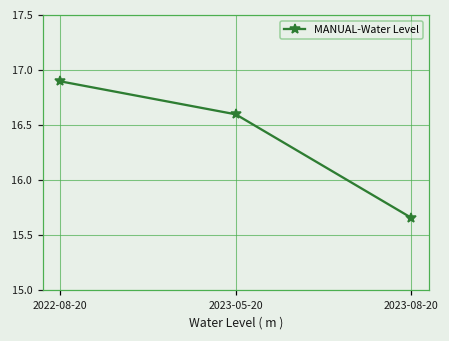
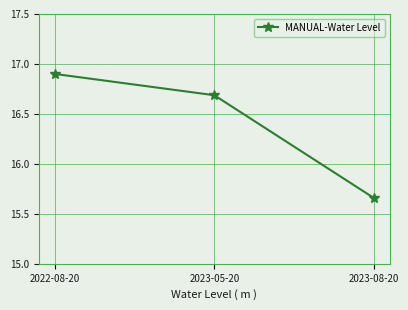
  {
    "2022-08-20": 16.9,
-   "2023-05-20": 16.6,
+   "2023-05-20": 16.7,
    "2023-08-20": 15.7
  }
